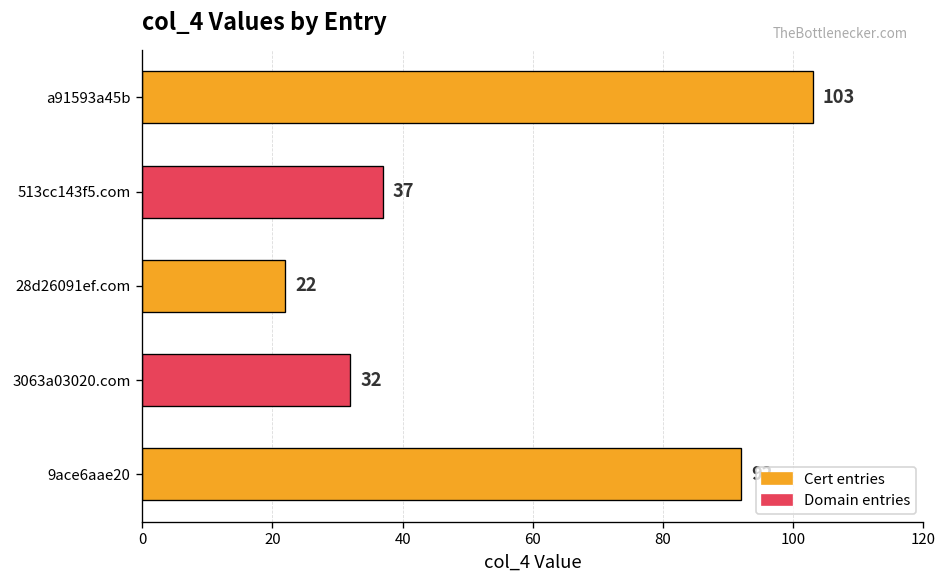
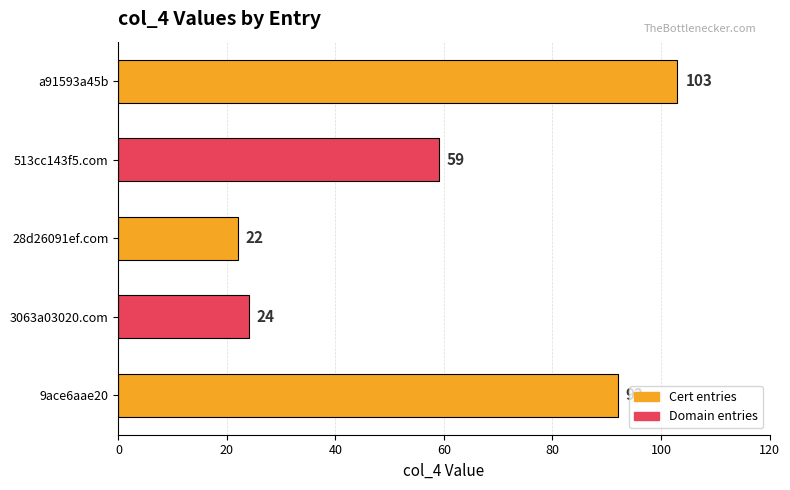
  {
    "a91593a45b": 103,
-   "513cc143f5.com": 37,
+   "513cc143f5.com": 59,
    "28d26091ef.com": 22,
-   "3063a03020.com": 32
+   "3063a03020.com": 24
  }
